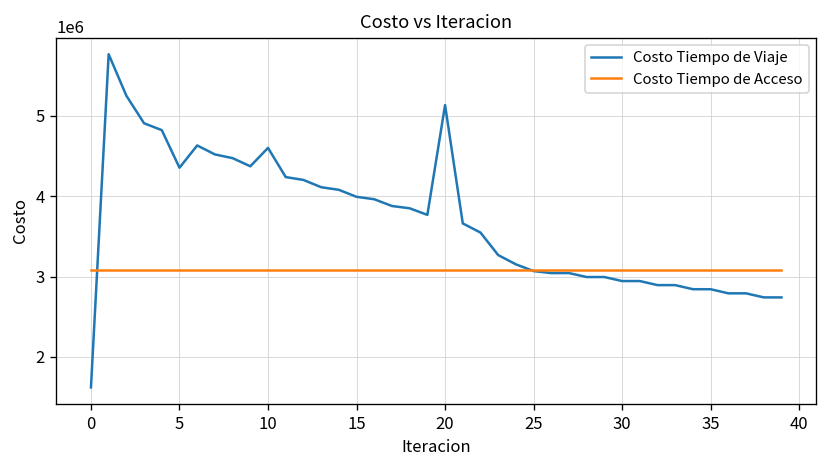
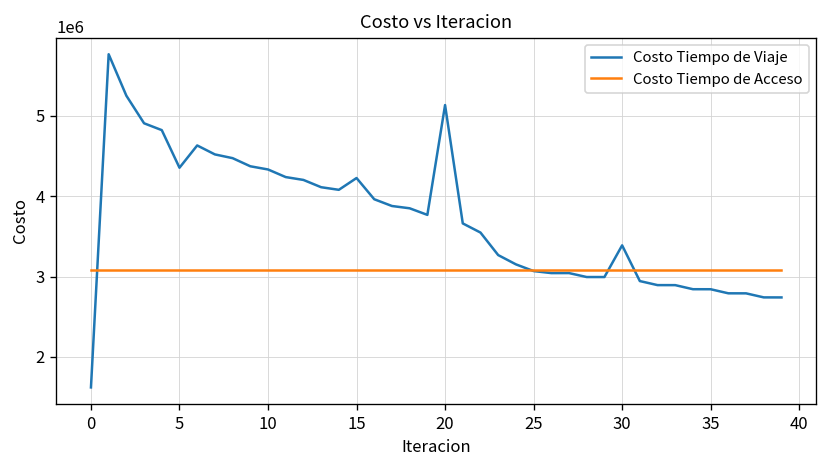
  {
    "Costo Tiempo de Viaje": {
      "0": 1600000,
      "5": 4400000,
-     "10": 4600000,
-     "15": 4000000,
+     "10": 4300000,
+     "15": 4200000,
      "20": 5100000,
-     "30": 2900000,
+     "30": 3400000,
      "35": 2800000
    },
    "Costo Tiempo de Acceso": {
      "0": 3100000,
      "5": 3100000,
      "10": 3100000,
      "15": 3100000,
      "20": 3100000,
      "30": 3100000,
      "35": 3100000
    }
  }
